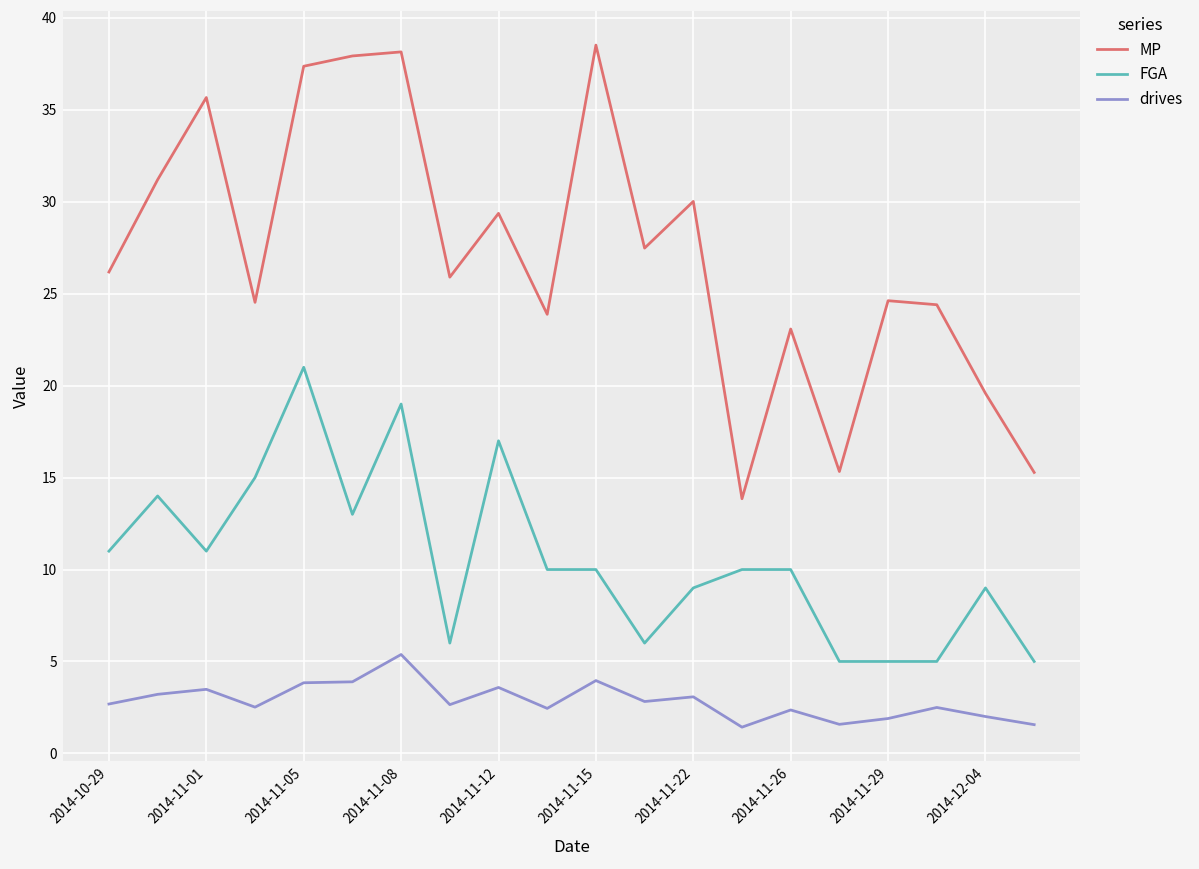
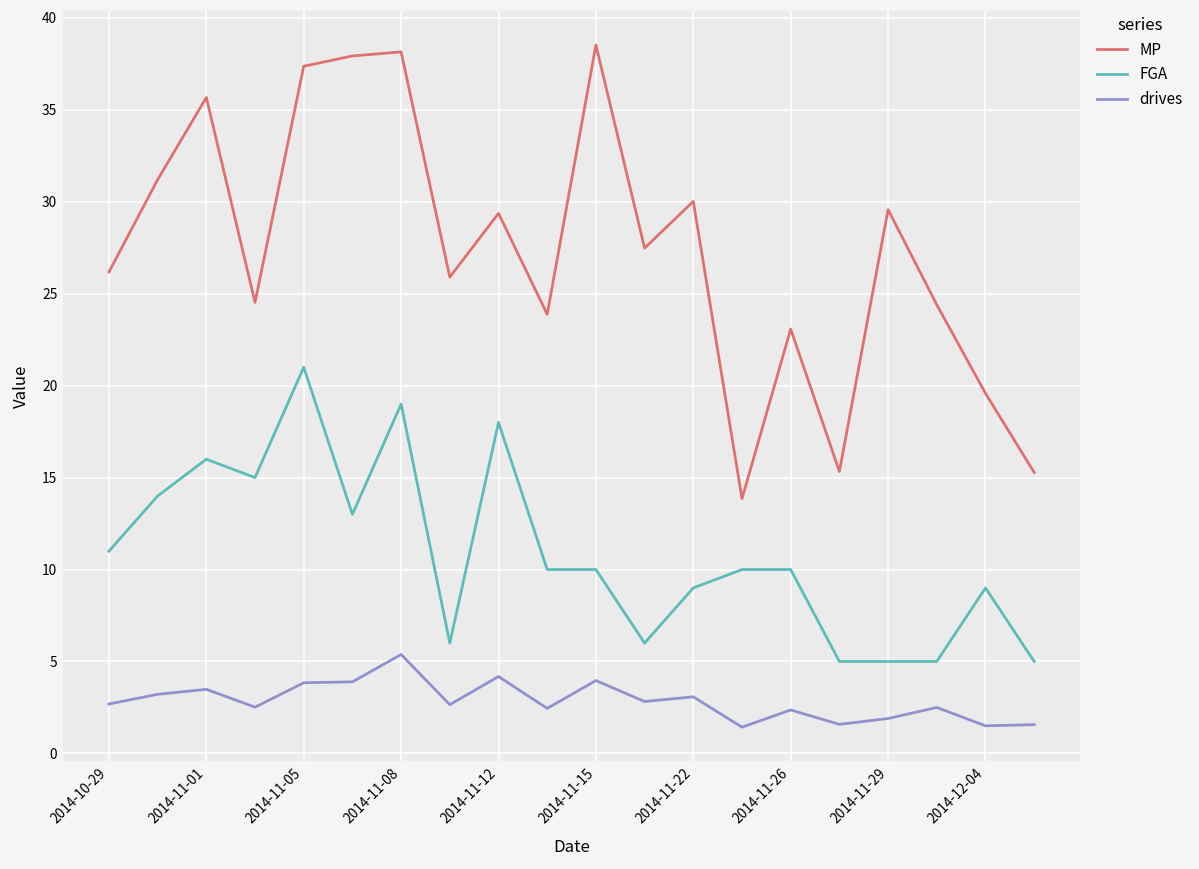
  {
    "MP": {
      "2014-10-29": 26.2,
      "2014-11-01": 35.7,
      "2014-11-05": 37.4,
      "2014-11-08": 38.2,
      "2014-11-12": 29.4,
      "2014-11-15": 38.5,
      "2014-11-22": 30.0,
      "2014-11-26": 23.1,
-     "2014-11-29": 24.6,
+     "2014-11-29": 29.6,
      "2014-12-04": 19.6
    },
    "FGA": {
      "2014-10-29": 11,
-     "2014-11-01": 11,
+     "2014-11-01": 16,
      "2014-11-05": 21,
      "2014-11-08": 19,
-     "2014-11-12": 17,
+     "2014-11-12": 18,
      "2014-11-15": 10,
      "2014-11-22": 9,
      "2014-11-26": 10,
      "2014-11-29": 5,
      "2014-12-04": 9
    },
    "drives": {
      "2014-10-29": 2.7,
      "2014-11-01": 3.5,
      "2014-11-05": 3.8,
      "2014-11-08": 5.4,
-     "2014-11-12": 3.6,
+     "2014-11-12": 4.2,
      "2014-11-15": 4.0,
      "2014-11-22": 3.1,
      "2014-11-26": 2.4,
      "2014-11-29": 1.9,
-     "2014-12-04": 2.0
+     "2014-12-04": 1.5
    }
  }
